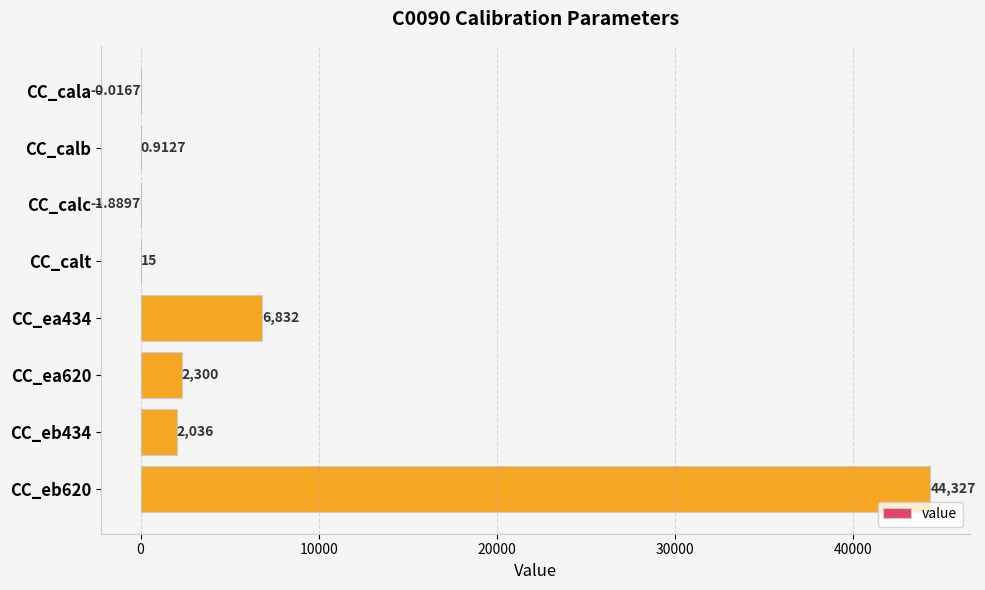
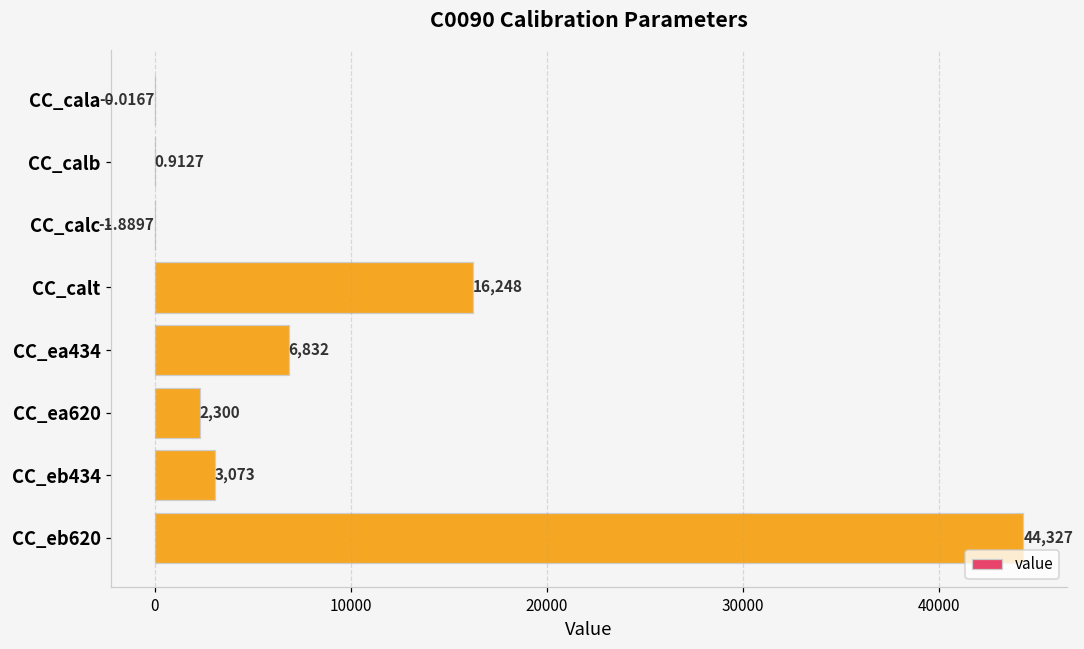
  {
    "CC_cala": "-0.0167",
    "CC_calb": "0.9127",
    "CC_calc": "-1.8897",
-   "CC_calt": "15",
+   "CC_calt": "16,248",
    "CC_ea434": "6,832",
    "CC_ea620": "2,300",
-   "CC_eb434": "2,036",
+   "CC_eb434": "3,073",
    "CC_eb620": "44,327"
  }
